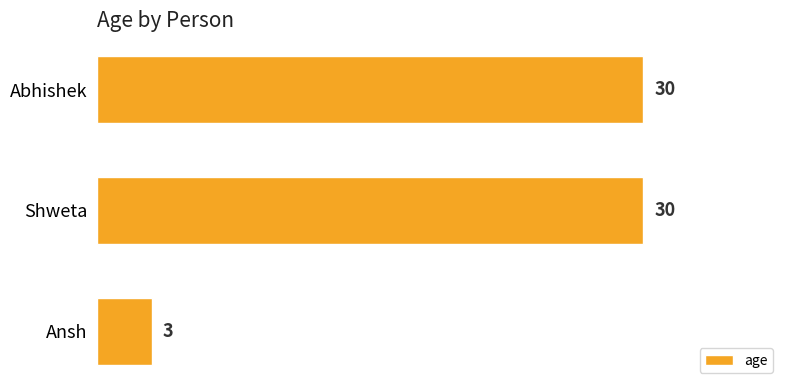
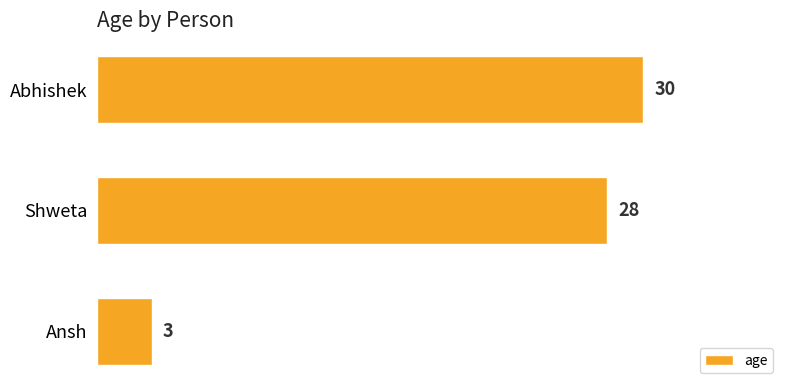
  {
    "Abhishek": 30,
-   "Shweta": 30,
+   "Shweta": 28,
    "Ansh": 3
  }
